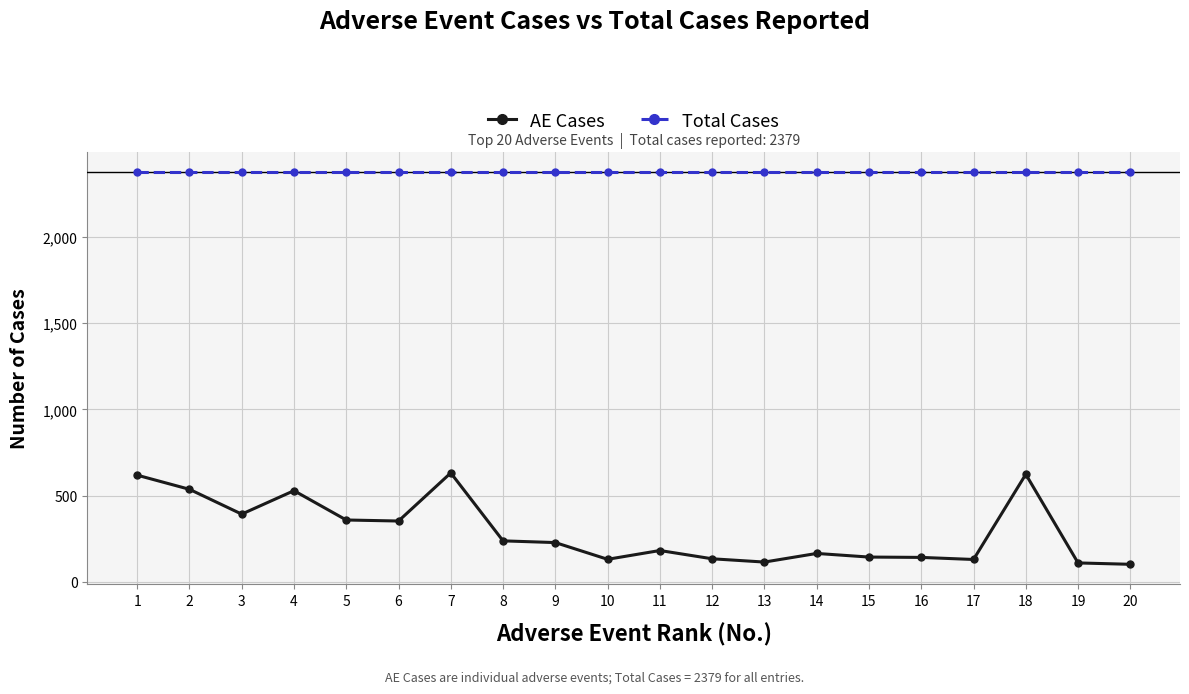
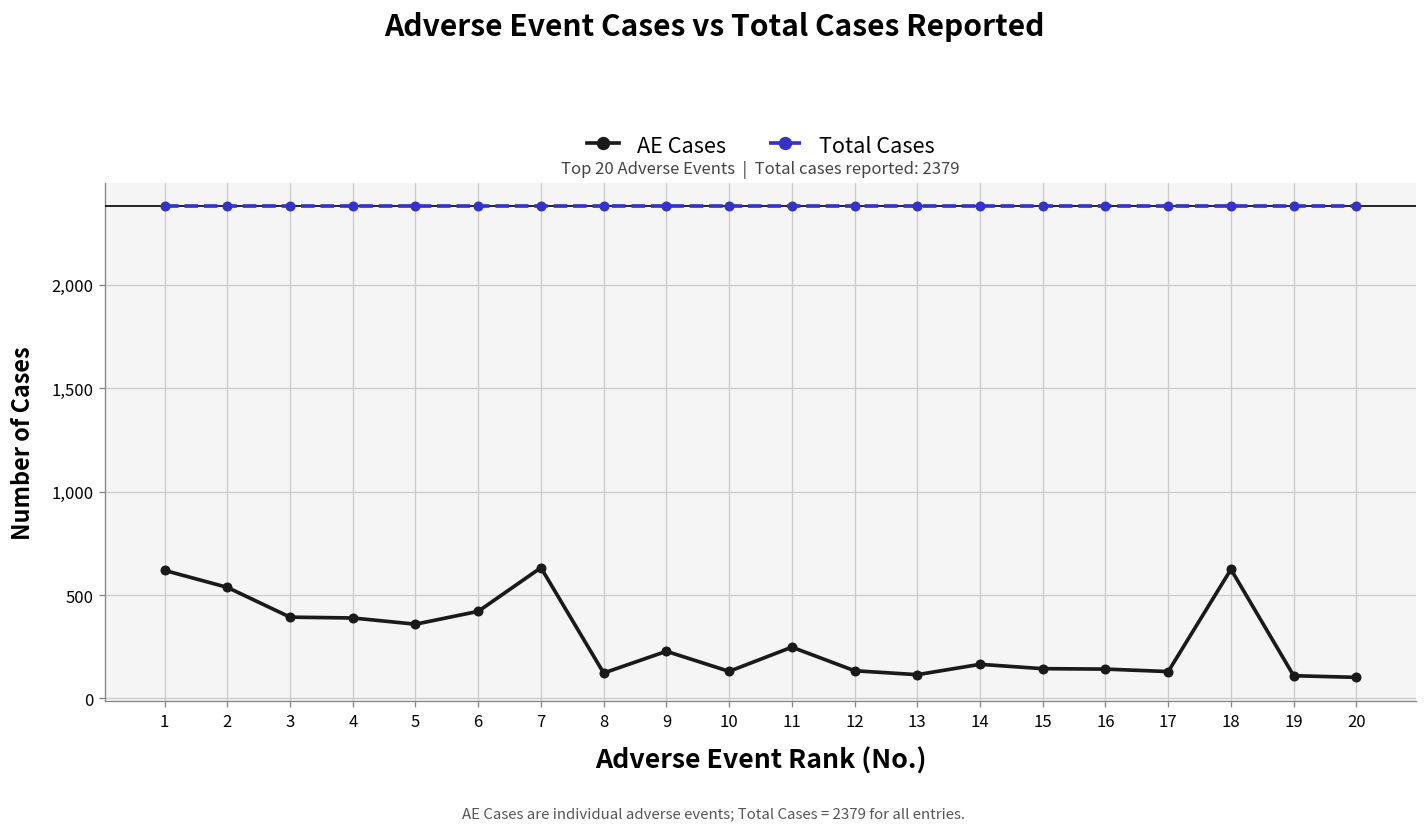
  {
    "AE Cases": {
      "1": "620",
      "2": "540",
      "3": "390",
-     "4": "530",
+     "4": "390",
      "5": "360",
-     "6": "350",
+     "6": "420",
      "7": "630",
-     "8": "240",
+     "8": "120",
      "9": "230",
      "10": "130",
-     "11": "180",
+     "11": "250",
      "12": "130",
      "13": "120",
      "14": "170",
      "15": "140",
      "16": "140",
      "17": "130",
      "18": "620",
      "19": "110",
      "20": "100"
    },
    "Total Cases": {
      "1": "2,380",
      "2": "2,380",
      "3": "2,380",
      "4": "2,380",
      "5": "2,380",
      "6": "2,380",
      "7": "2,380",
      "8": "2,380",
      "9": "2,380",
      "10": "2,380",
      "11": "2,380",
      "12": "2,380",
      "13": "2,380",
      "14": "2,380",
      "15": "2,380",
      "16": "2,380",
      "17": "2,380",
      "18": "2,380",
      "19": "2,380",
      "20": "2,380"
    }
  }
